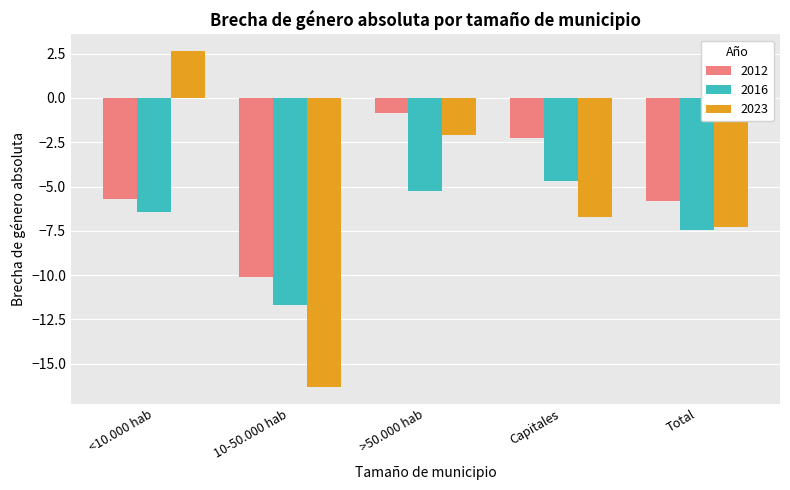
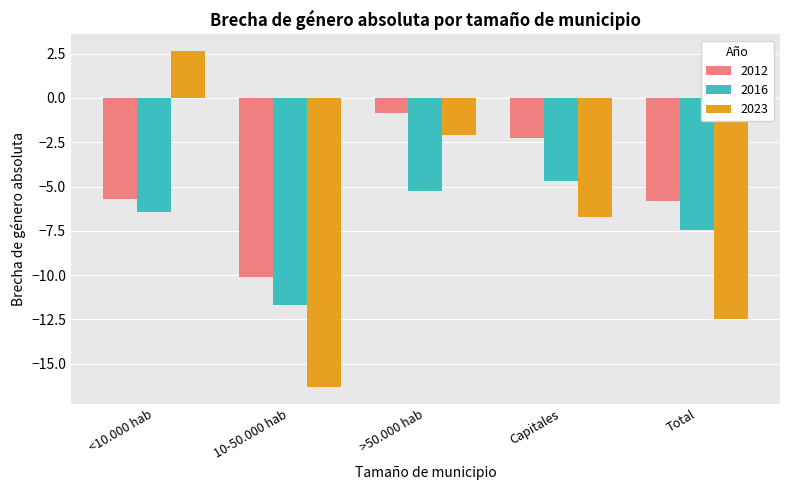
  {
    "2012": {
      "<10.000 hab": -5.7,
      "10-50.000 hab": -10.1,
      ">50.000 hab": -0.9,
      "Capitales": -2.2,
      "Total": -5.8
    },
    "2016": {
      "<10.000 hab": -6.4,
      "10-50.000 hab": -11.7,
      ">50.000 hab": -5.2,
      "Capitales": -4.7,
      "Total": -7.4
    },
    "2023": {
      "<10.000 hab": 2.6,
      "10-50.000 hab": -16.3,
      ">50.000 hab": -2.1,
      "Capitales": -6.7,
-     "Total": -7.3
+     "Total": -12.5
    }
  }
